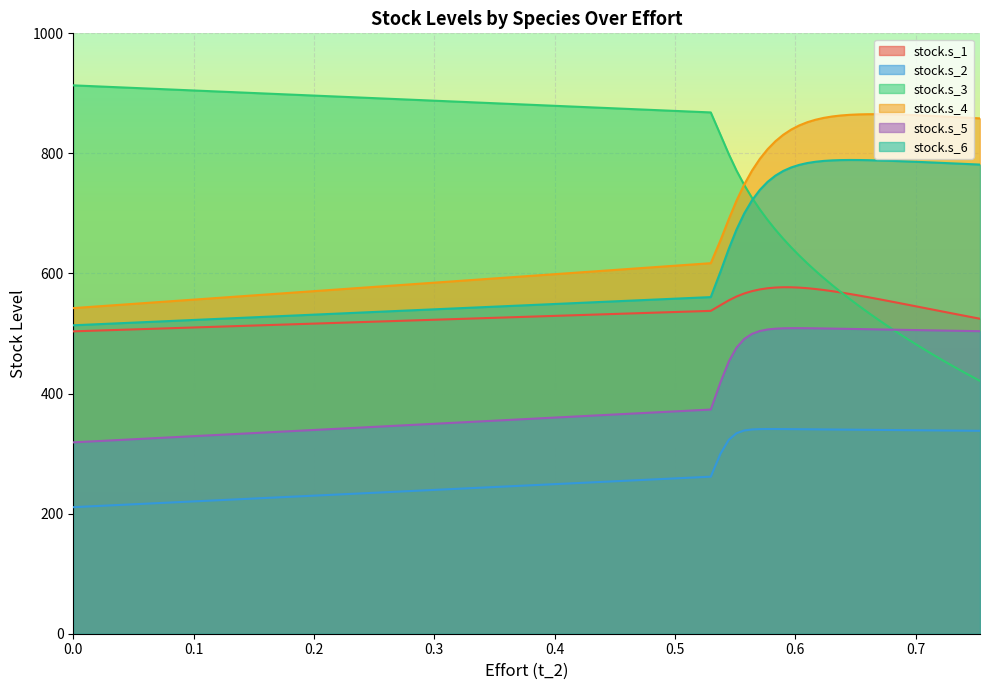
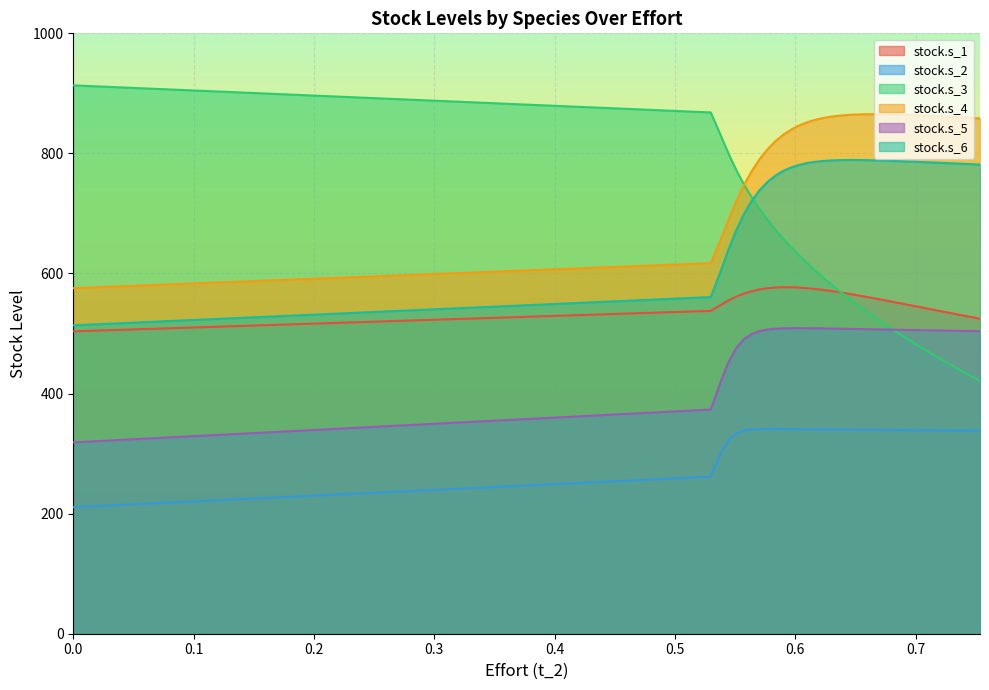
  {
    "stock.s_1": {
      "0.0": 500
    },
    "stock.s_2": {
      "0.0": 210
    },
    "stock.s_4": {
-     "0.0": 540
+     "0.0": 580
    },
    "stock.s_5": {
      "0.0": 320
    }
  }
